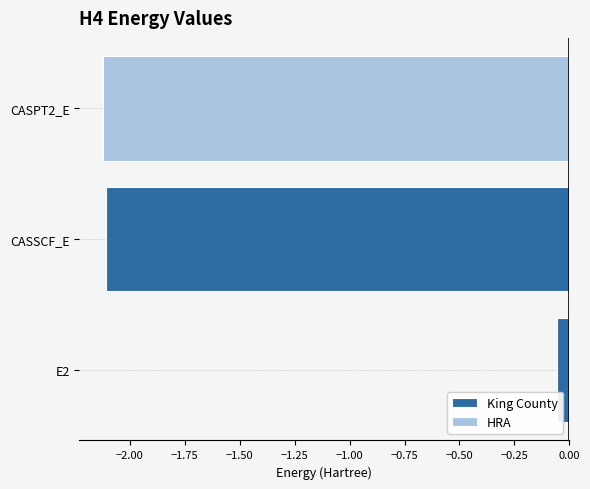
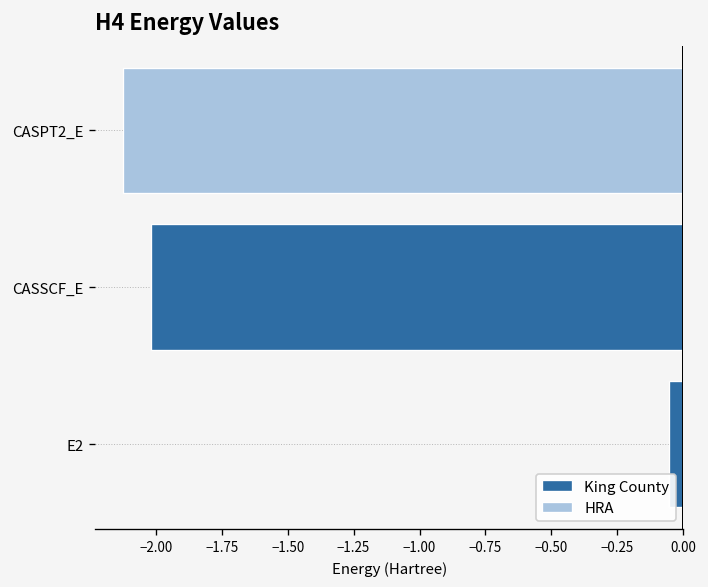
  {
    "King County": {
-     "CASSCF_E": -2.11,
+     "CASSCF_E": -2.02,
      "E2": -0.06
    },
    "HRA": {
      "CASPT2_E": -2.12
    }
  }
